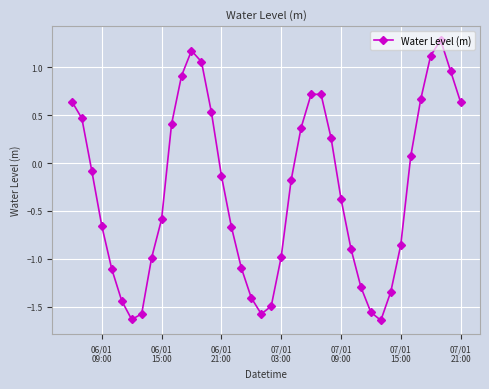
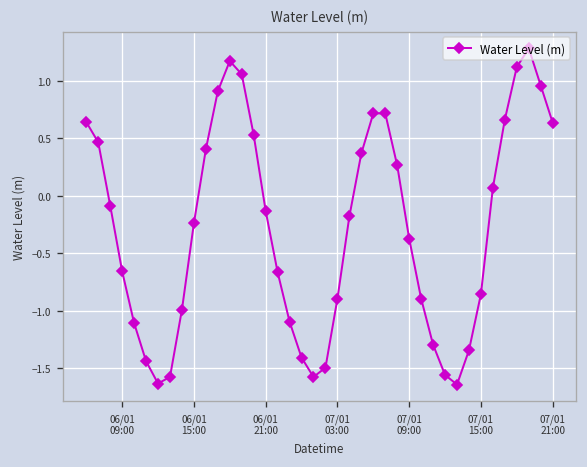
  {
    "06/01 09:00": -0.7,
-   "06/01 15:00": -0.6,
+   "06/01 15:00": -0.2,
    "06/01 21:00": -0.1,
-   "07/01 03:00": -1.0,
+   "07/01 03:00": -0.9,
    "07/01 09:00": -0.4,
    "07/01 15:00": -0.9,
    "07/01 21:00": 0.6
  }
